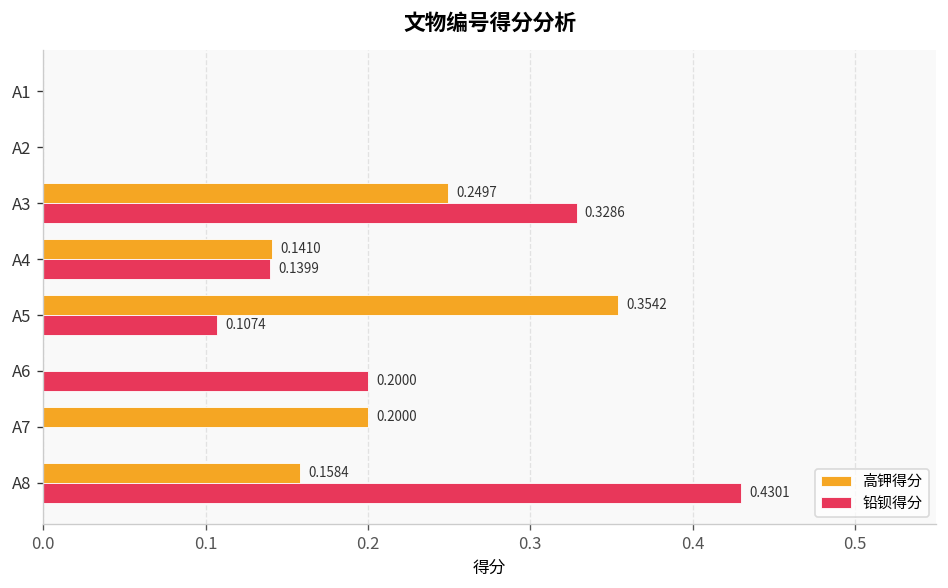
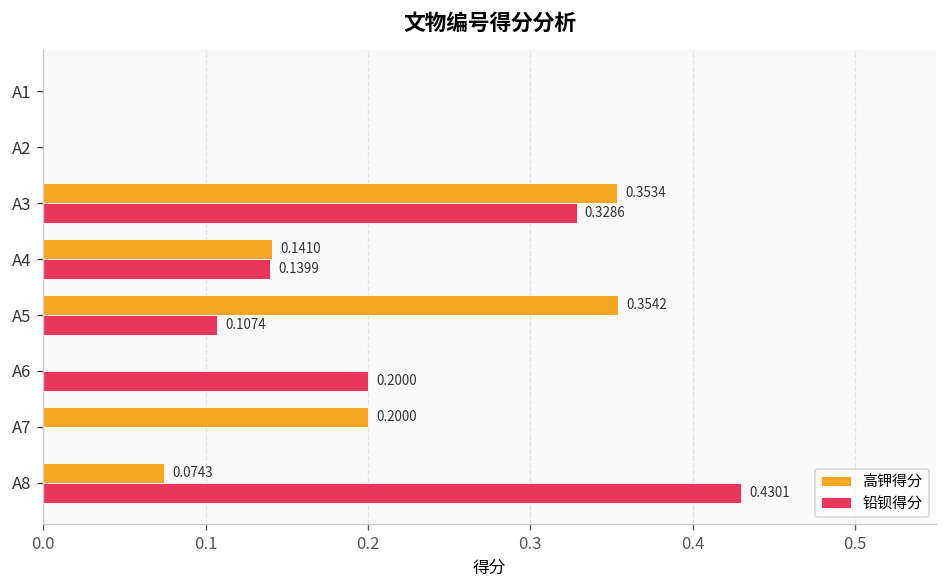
  {
    "高钾得分": {
-     "A3": 0.2497,
+     "A3": 0.3534,
      "A4": 0.1410,
      "A5": 0.3542,
      "A7": 0.2000,
-     "A8": 0.1584
+     "A8": 0.0743
    },
    "铅钡得分": {
      "A3": 0.3286,
      "A4": 0.1399,
      "A5": 0.1074,
      "A6": 0.2000,
      "A8": 0.4301
    }
  }
